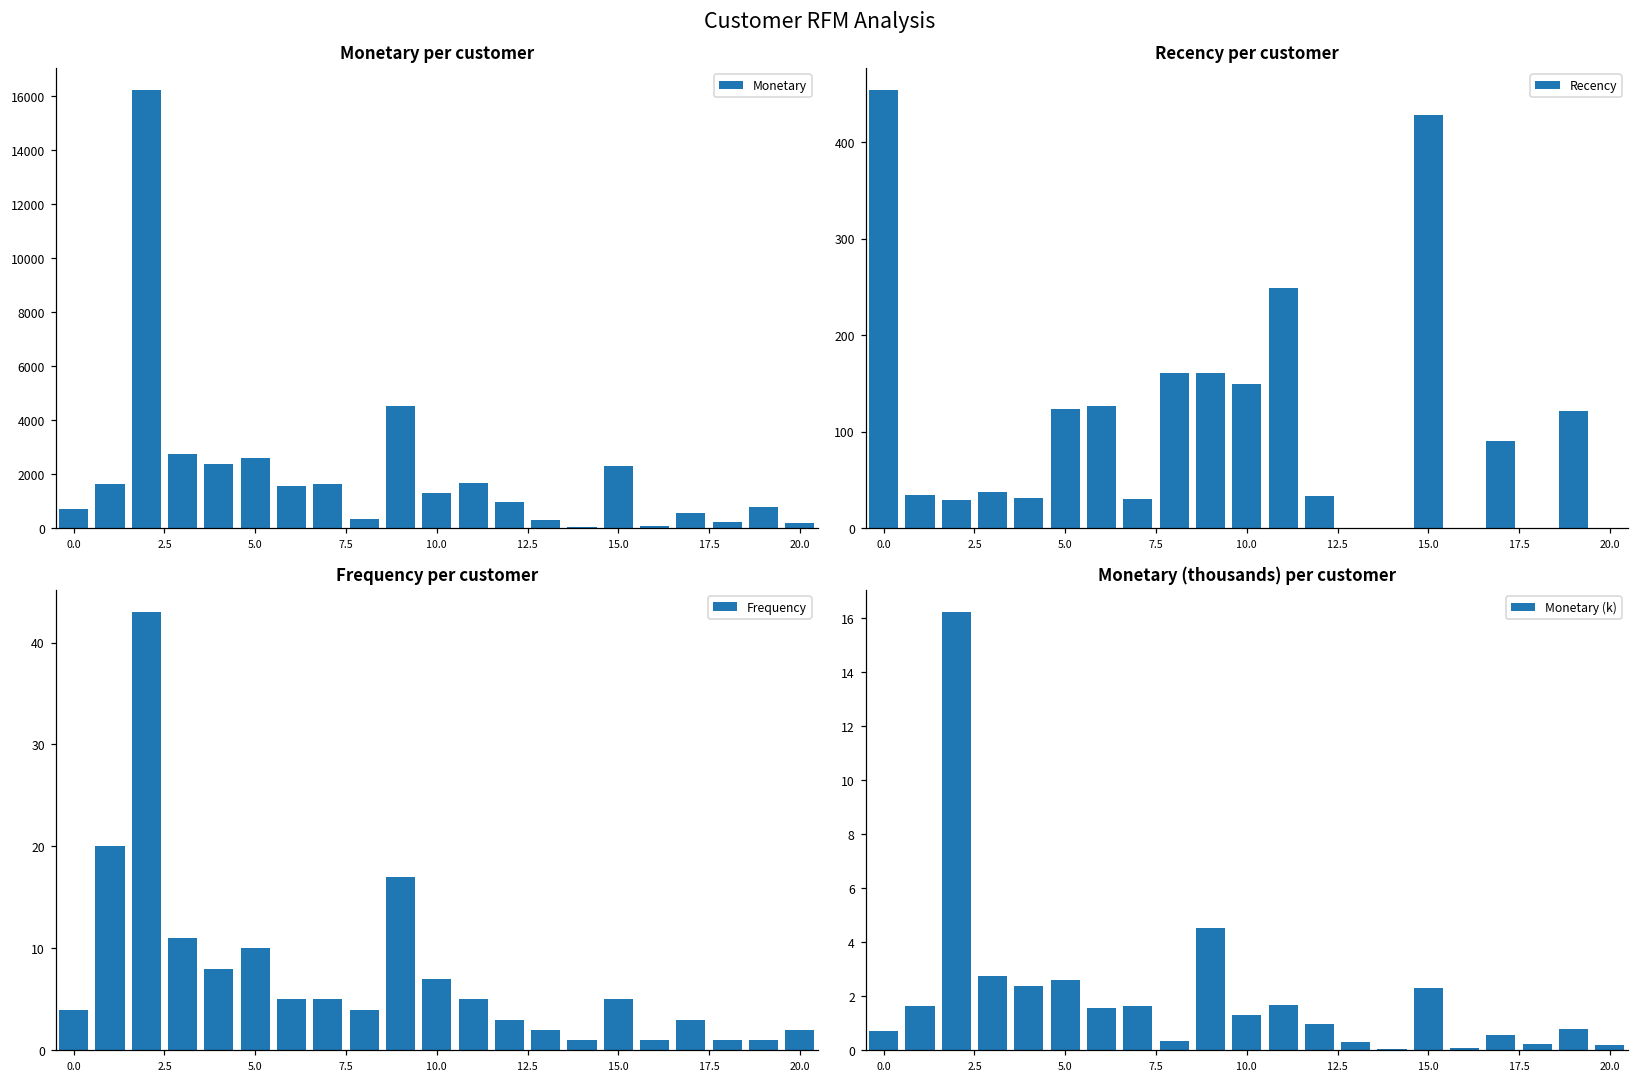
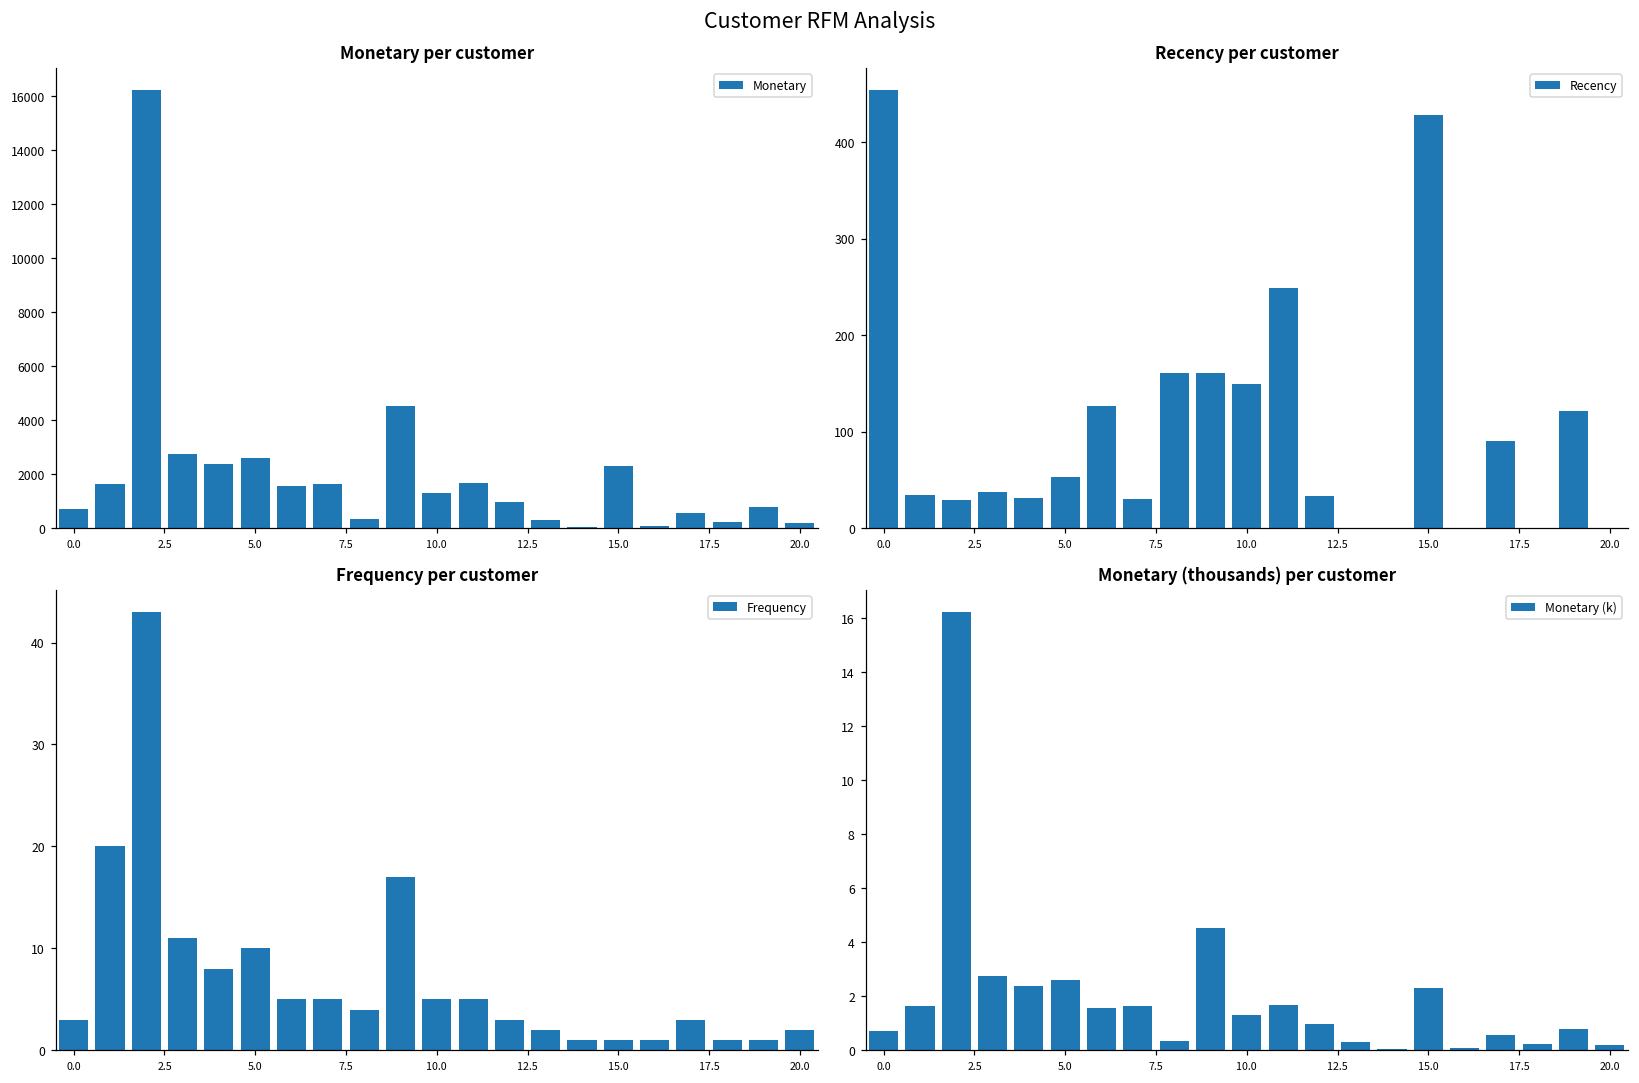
  {
    "Monetary per customer": {
      "0.0": 700,
      "5.0": 2600,
      "10.0": 1300,
      "15.0": 2300,
      "20.0": 200
    },
    "Recency per customer": {
      "0.0": 450,
-     "5.0": 120,
+     "5.0": 50,
      "10.0": 150,
      "15.0": 430,
      "20.0": 0
    },
    "Frequency per customer": {
-     "0.0": 4,
+     "0.0": 3,
      "5.0": 10,
-     "10.0": 7,
-     "15.0": 5,
+     "10.0": 5,
+     "15.0": 1,
      "20.0": 2
    },
    "Monetary (thousands) per customer": {
      "0.0": 0.7,
      "5.0": 2.6,
      "10.0": 1.3,
      "15.0": 2.3,
      "20.0": 0.2
    }
  }
